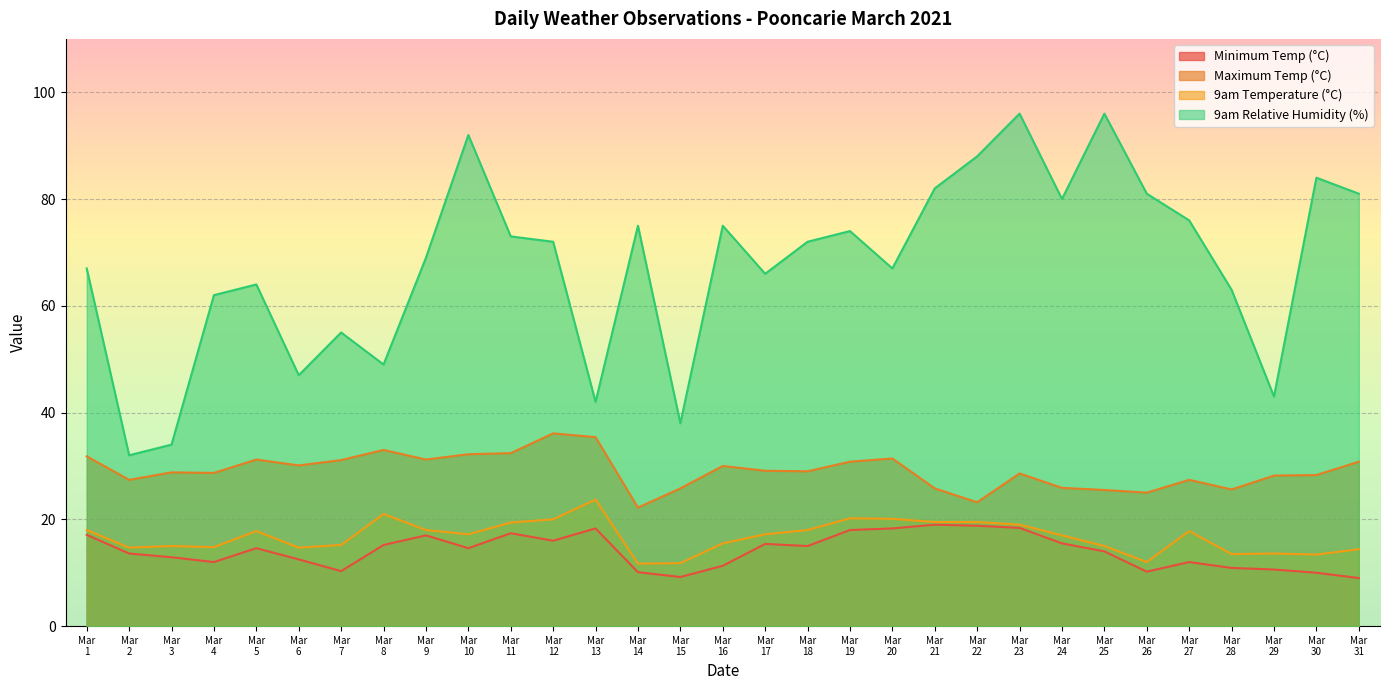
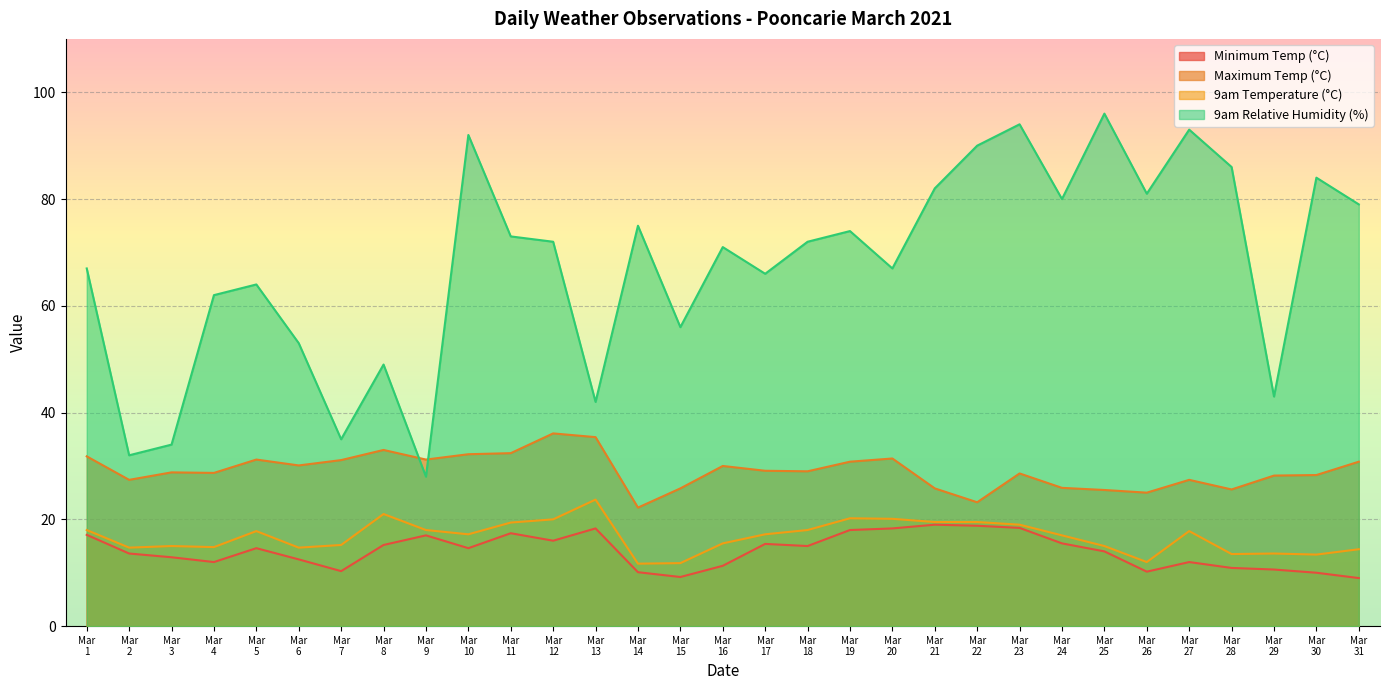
  {
    "9am Relative Humidity (%)": {
      "Mar 1": 67,
      "Mar 2": 32,
      "Mar 3": 34,
      "Mar 4": 62,
      "Mar 5": 64,
-     "Mar 6": 47,
-     "Mar 7": 55,
+     "Mar 6": 53,
+     "Mar 7": 35,
      "Mar 8": 49,
-     "Mar 9": 69,
+     "Mar 9": 28,
      "Mar 10": 92,
      "Mar 11": 73,
      "Mar 12": 72,
      "Mar 13": 42,
      "Mar 14": 75,
-     "Mar 15": 38,
-     "Mar 16": 75,
+     "Mar 15": 56,
+     "Mar 16": 71,
      "Mar 17": 66,
      "Mar 18": 72,
      "Mar 19": 74,
      "Mar 20": 67,
      "Mar 21": 82,
-     "Mar 22": 88,
-     "Mar 23": 96,
+     "Mar 22": 90,
+     "Mar 23": 94,
      "Mar 24": 80,
      "Mar 25": 96,
      "Mar 26": 81,
-     "Mar 27": 76,
-     "Mar 28": 63,
+     "Mar 27": 93,
+     "Mar 28": 86,
      "Mar 29": 43,
      "Mar 30": 84,
-     "Mar 31": 81
+     "Mar 31": 79
    }
  }
